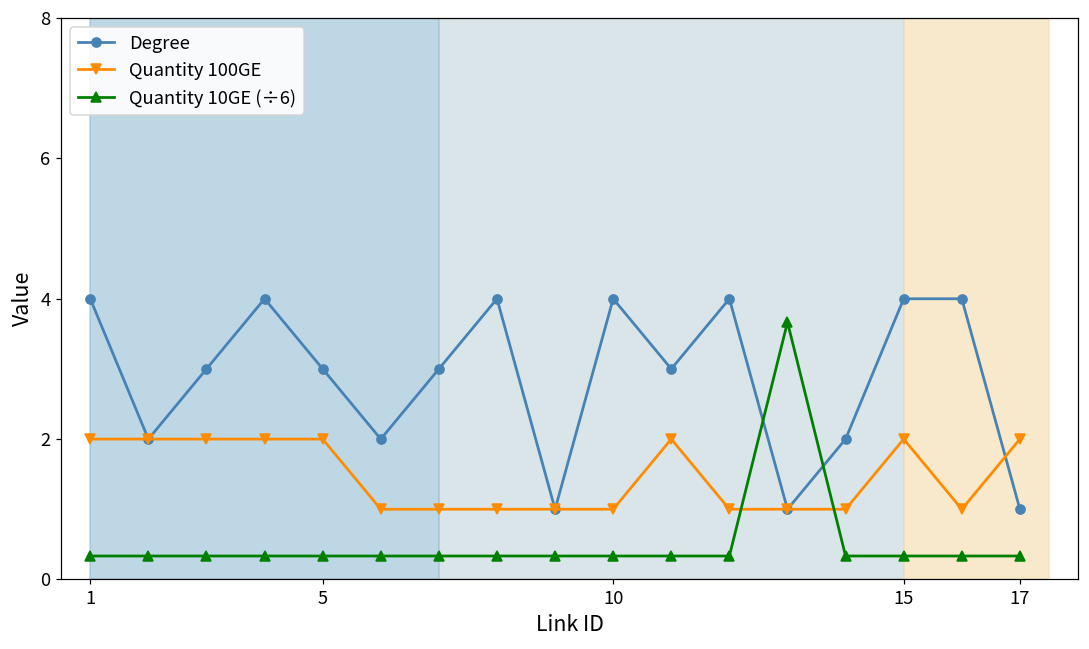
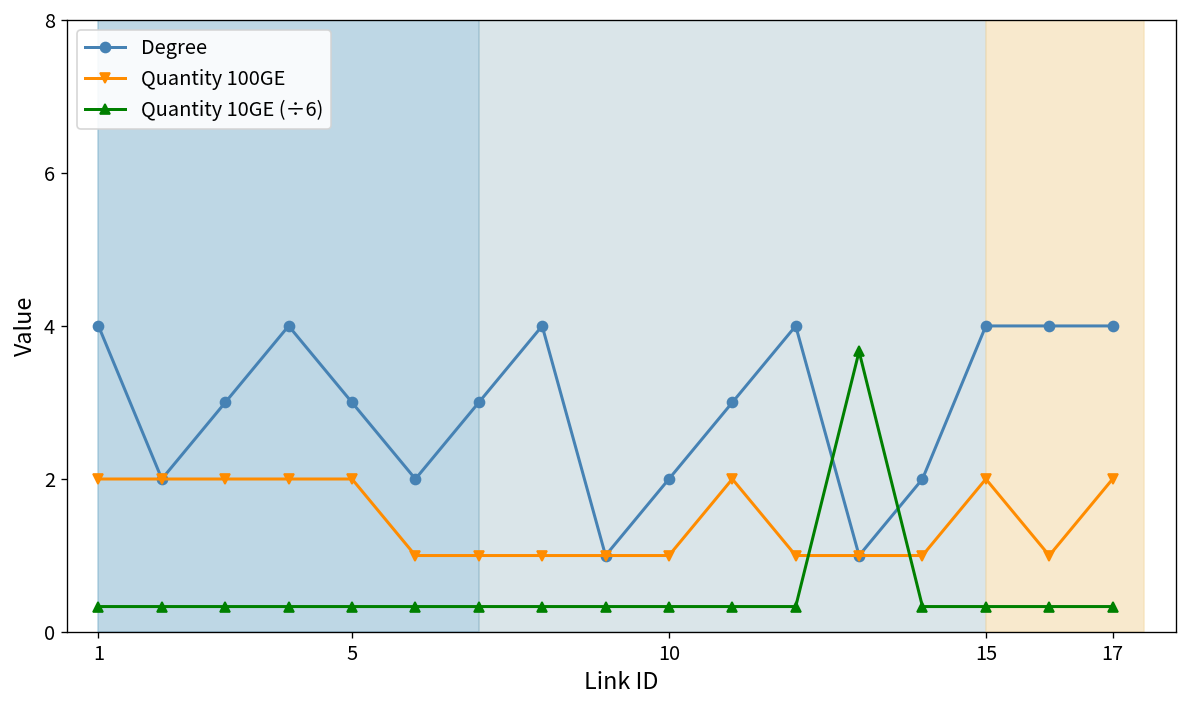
  {
    "Degree": {
      "1": 4,
      "5": 3,
-     "10": 4,
+     "10": 2,
      "15": 4,
-     "17": 1
+     "17": 4
    },
    "Quantity 100GE": {
      "1": 2,
      "5": 2,
      "10": 1,
      "15": 2,
      "17": 2
    },
    "Quantity 10GE (÷6)": {
      "1": 0.3,
      "5": 0.3,
      "10": 0.3,
      "15": 0.3,
      "17": 0.3
    }
  }
